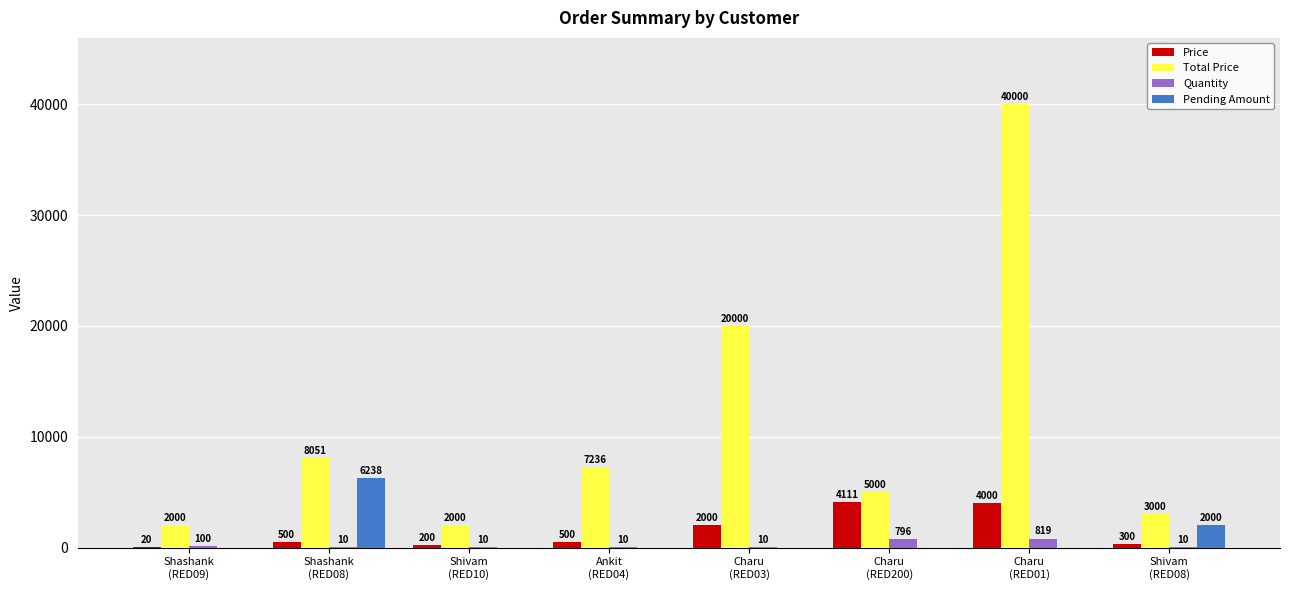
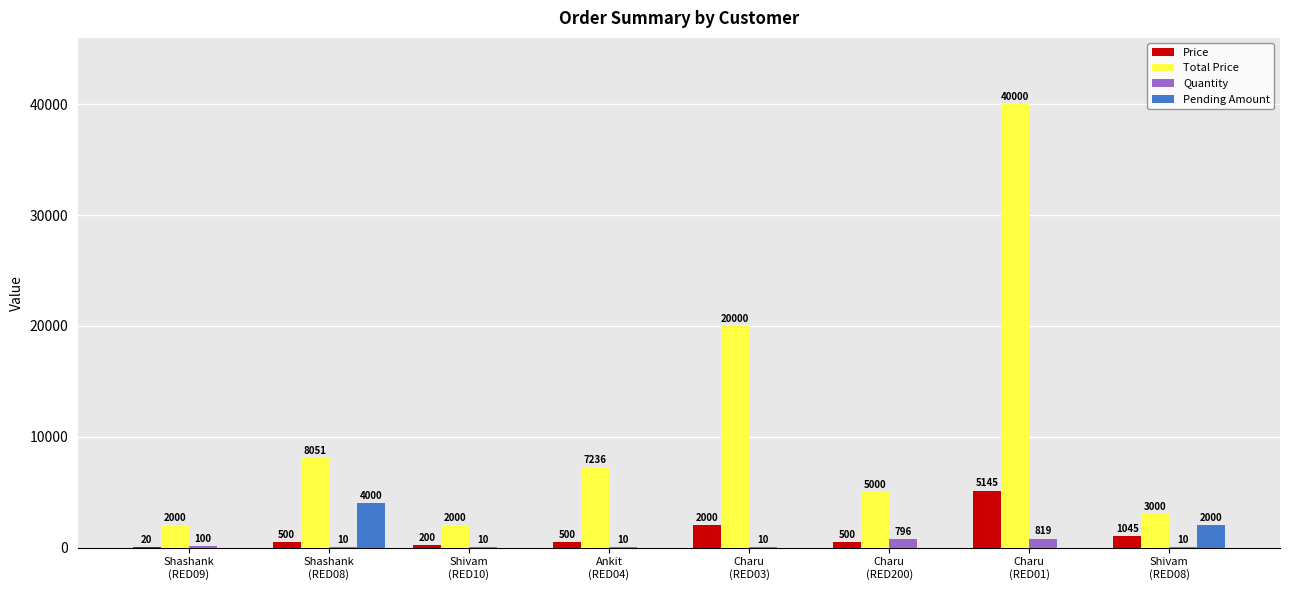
  {
    "Price": {
      "Shashank (RED09)": 20,
      "Shashank (RED08)": 500,
      "Shivam (RED10)": 200,
      "Ankit (RED04)": 500,
      "Charu (RED03)": 2000,
-     "Charu (RED200)": 4111,
-     "Charu (RED01)": 4000,
-     "Shivam (RED08)": 300
+     "Charu (RED200)": 500,
+     "Charu (RED01)": 5145,
+     "Shivam (RED08)": 1045
    },
    "Total Price": {
      "Shashank (RED09)": 2000,
      "Shashank (RED08)": 8051,
      "Shivam (RED10)": 2000,
      "Ankit (RED04)": 7236,
      "Charu (RED03)": 20000,
      "Charu (RED200)": 5000,
      "Charu (RED01)": 40000,
      "Shivam (RED08)": 3000
    },
    "Quantity": {
      "Shashank (RED09)": 100,
      "Shashank (RED08)": 10,
      "Shivam (RED10)": 10,
      "Ankit (RED04)": 10,
      "Charu (RED03)": 10,
      "Charu (RED200)": 796,
      "Charu (RED01)": 819,
      "Shivam (RED08)": 10
    },
    "Pending Amount": {
-     "Shashank (RED08)": 6238,
+     "Shashank (RED08)": 4000,
      "Shivam (RED08)": 2000
    }
  }
